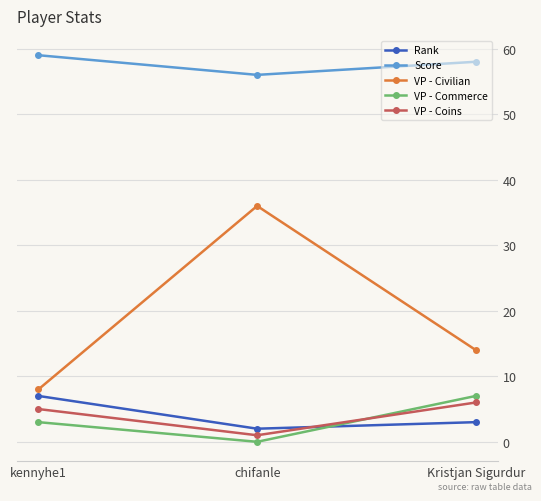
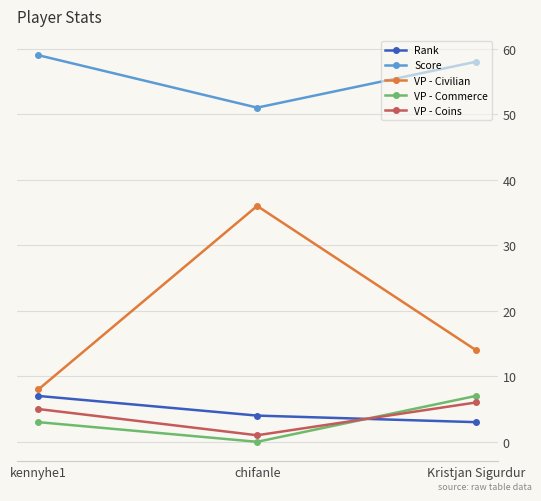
  {
    "Rank": {
      "kennyhe1": 7,
-     "chifanle": 2,
+     "chifanle": 4,
      "Kristjan Sigurdur": 3
    },
    "Score": {
      "kennyhe1": 59,
-     "chifanle": 56
+     "chifanle": 51
    },
    "VP - Commerce": {
      "kennyhe1": 3,
      "chifanle": 0,
      "Kristjan Sigurdur": 7
    }
  }
